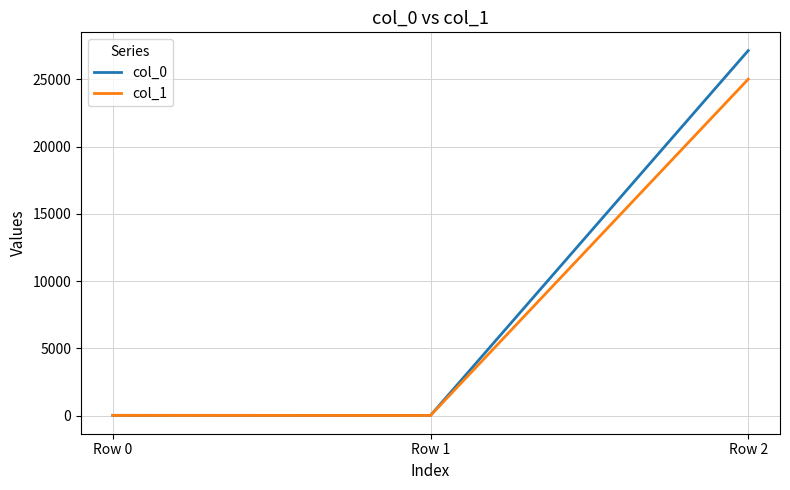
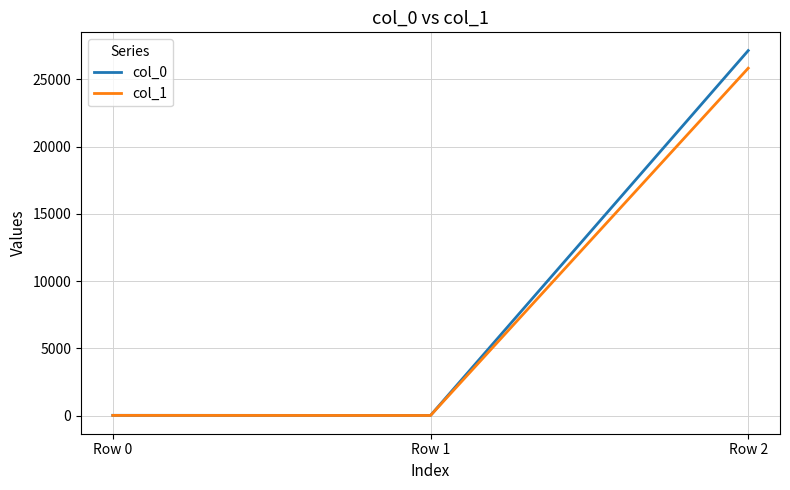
  {
    "col_0": {
      "Row 2": 27100
    },
    "col_1": {
-     "Row 2": 25000
+     "Row 2": 25800
    }
  }
